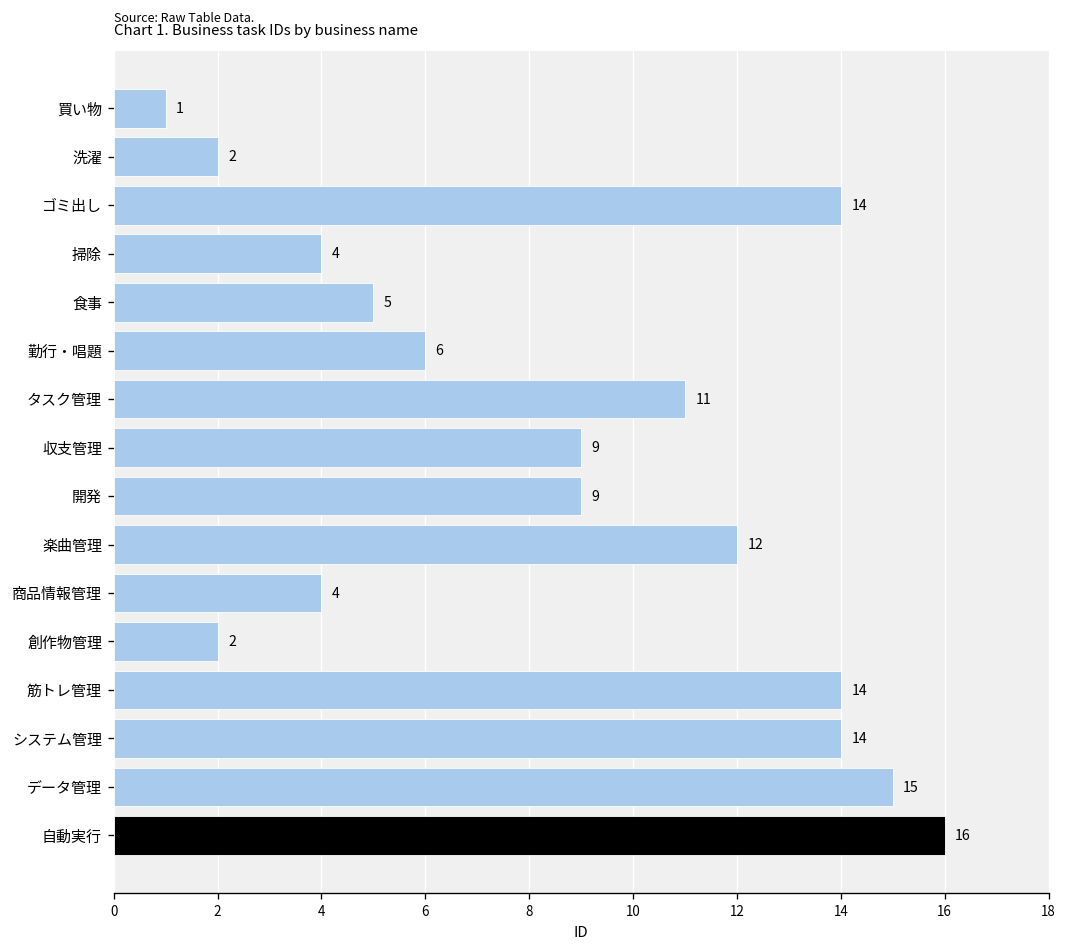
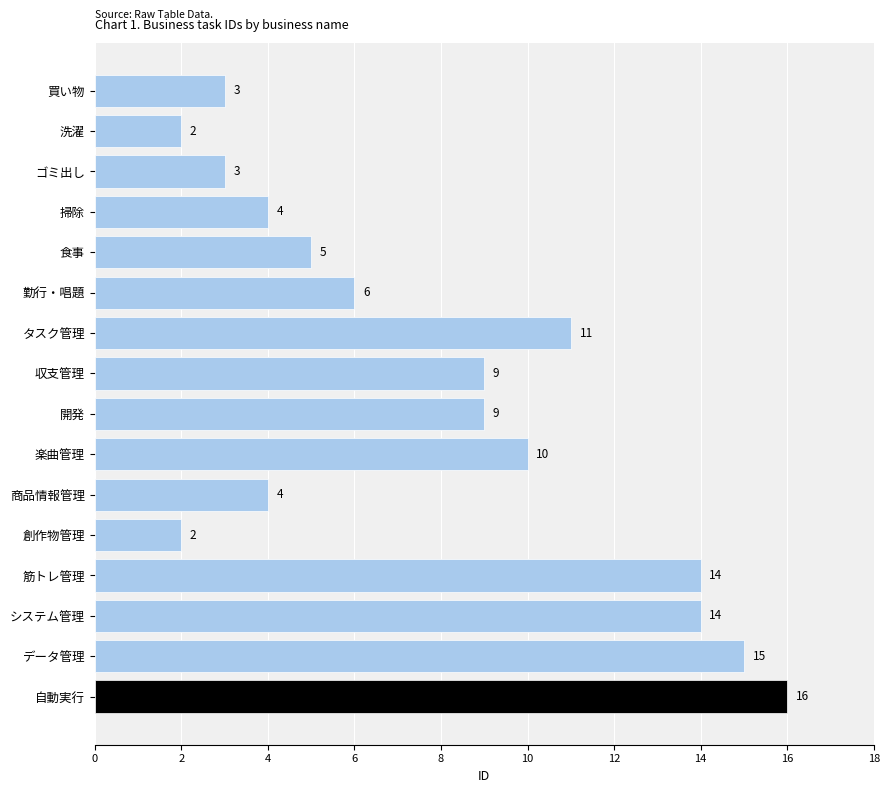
  {
-   "買い物": 1,
+   "買い物": 3,
    "洗濯": 2,
-   "ゴミ出し": 14,
+   "ゴミ出し": 3,
    "掃除": 4,
    "食事": 5,
    "勤行・唱題": 6,
    "タスク管理": 11,
    "収支管理": 9,
    "開発": 9,
-   "楽曲管理": 12,
+   "楽曲管理": 10,
    "商品情報管理": 4,
    "創作物管理": 2,
    "筋トレ管理": 14,
    "システム管理": 14,
    "データ管理": 15,
    "自動実行": 16
  }
